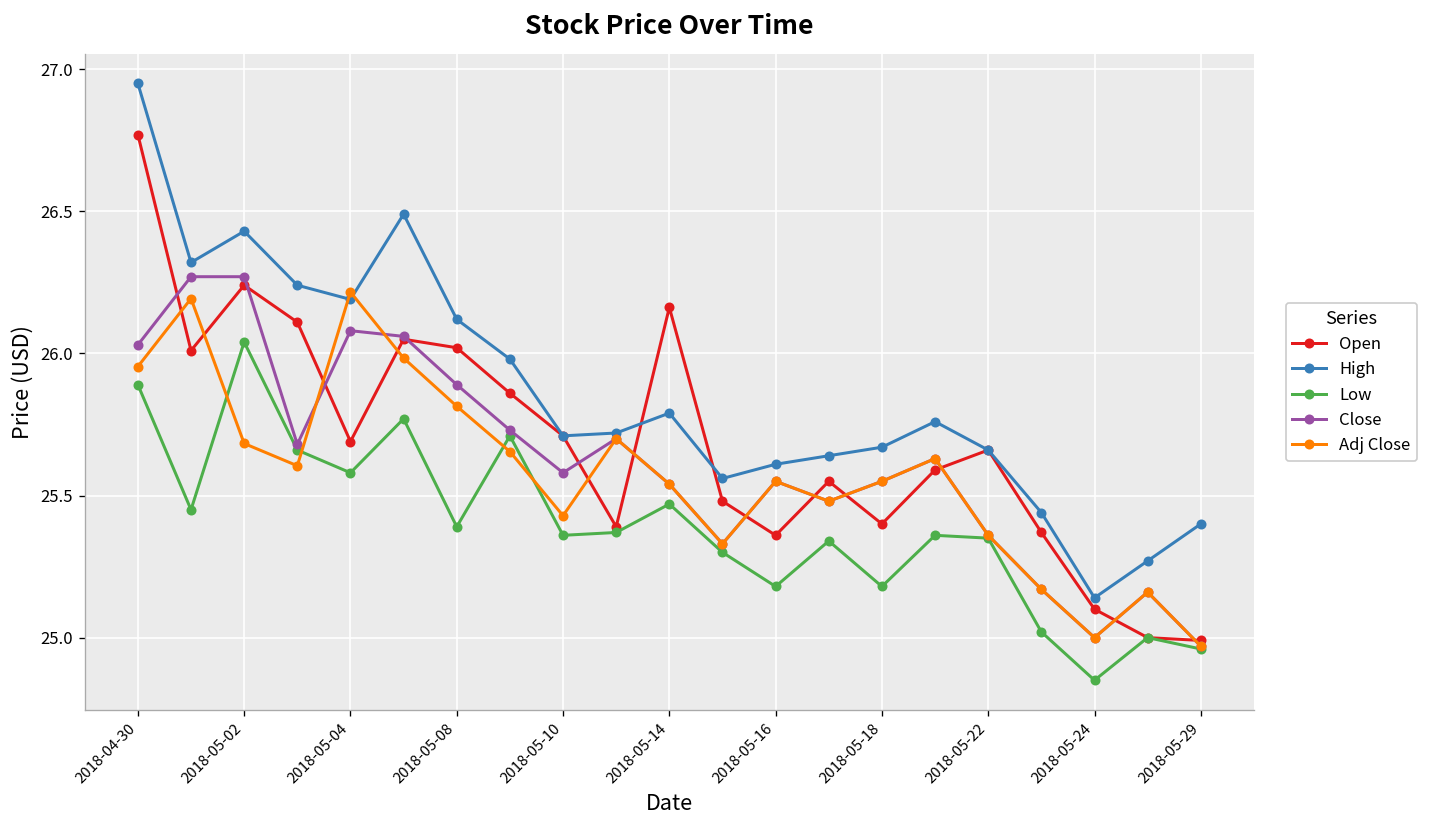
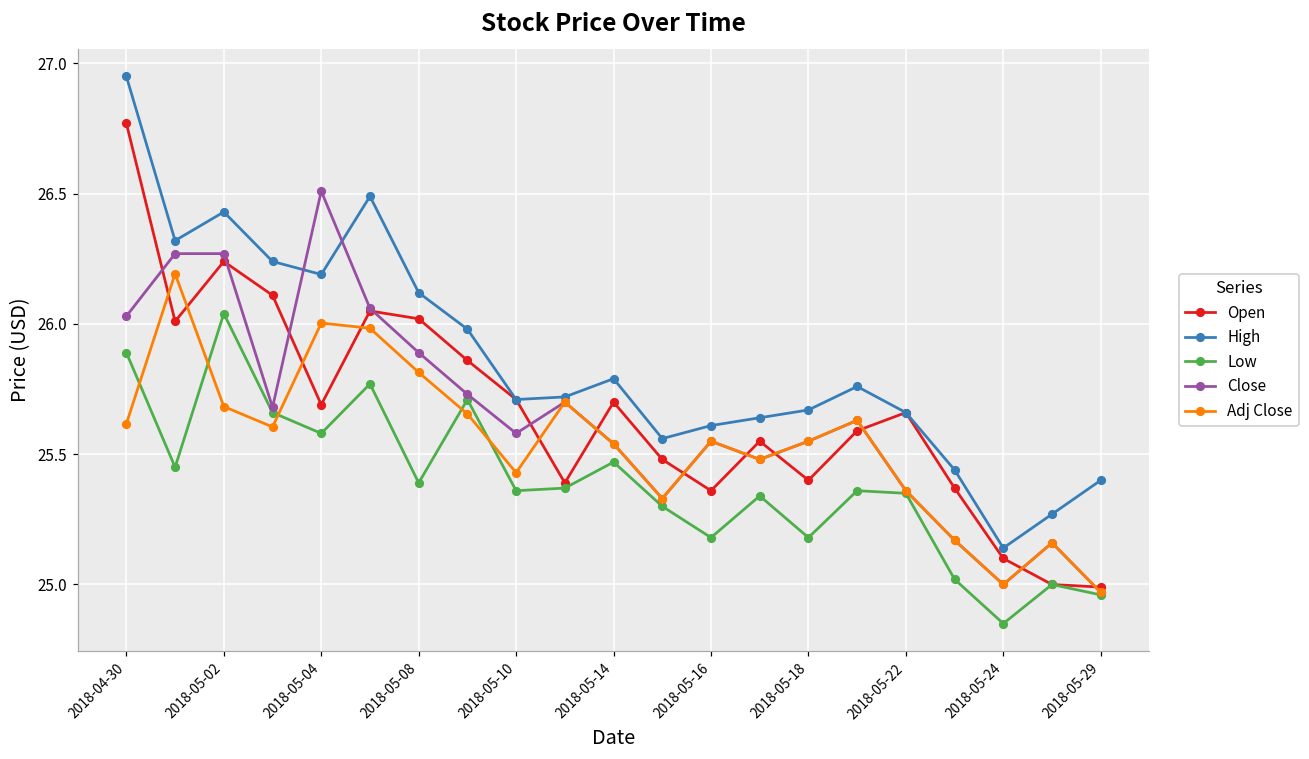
  {
    "Open": {
      "2018-04-30": 26.77,
      "2018-05-02": 26.24,
      "2018-05-04": 25.69,
      "2018-05-08": 26.02,
-     "2018-05-14": 26.16,
+     "2018-05-14": 25.70,
      "2018-05-16": 25.36,
      "2018-05-18": 25.40,
      "2018-05-24": 25.10,
      "2018-05-29": 24.99
    },
    "High": {
      "2018-04-30": 26.95,
      "2018-05-02": 26.43,
      "2018-05-04": 26.19,
      "2018-05-08": 26.12,
      "2018-05-14": 25.79,
      "2018-05-16": 25.61,
      "2018-05-18": 25.67,
      "2018-05-24": 25.14,
      "2018-05-29": 25.40
    },
    "Low": {
      "2018-04-30": 25.89,
      "2018-05-02": 26.04,
      "2018-05-04": 25.58,
      "2018-05-08": 25.39,
      "2018-05-10": 25.36,
      "2018-05-14": 25.47,
      "2018-05-16": 25.18,
      "2018-05-18": 25.18,
      "2018-05-24": 24.85
    },
    "Close": {
      "2018-04-30": 26.03,
      "2018-05-02": 26.27,
-     "2018-05-04": 26.08,
+     "2018-05-04": 26.51,
      "2018-05-08": 25.89,
      "2018-05-10": 25.58
    },
    "Adj Close": {
-     "2018-04-30": 25.95,
+     "2018-04-30": 25.62,
      "2018-05-02": 25.68,
-     "2018-05-04": 26.22,
+     "2018-05-04": 26.00,
      "2018-05-08": 25.81,
      "2018-05-10": 25.43
    }
  }
